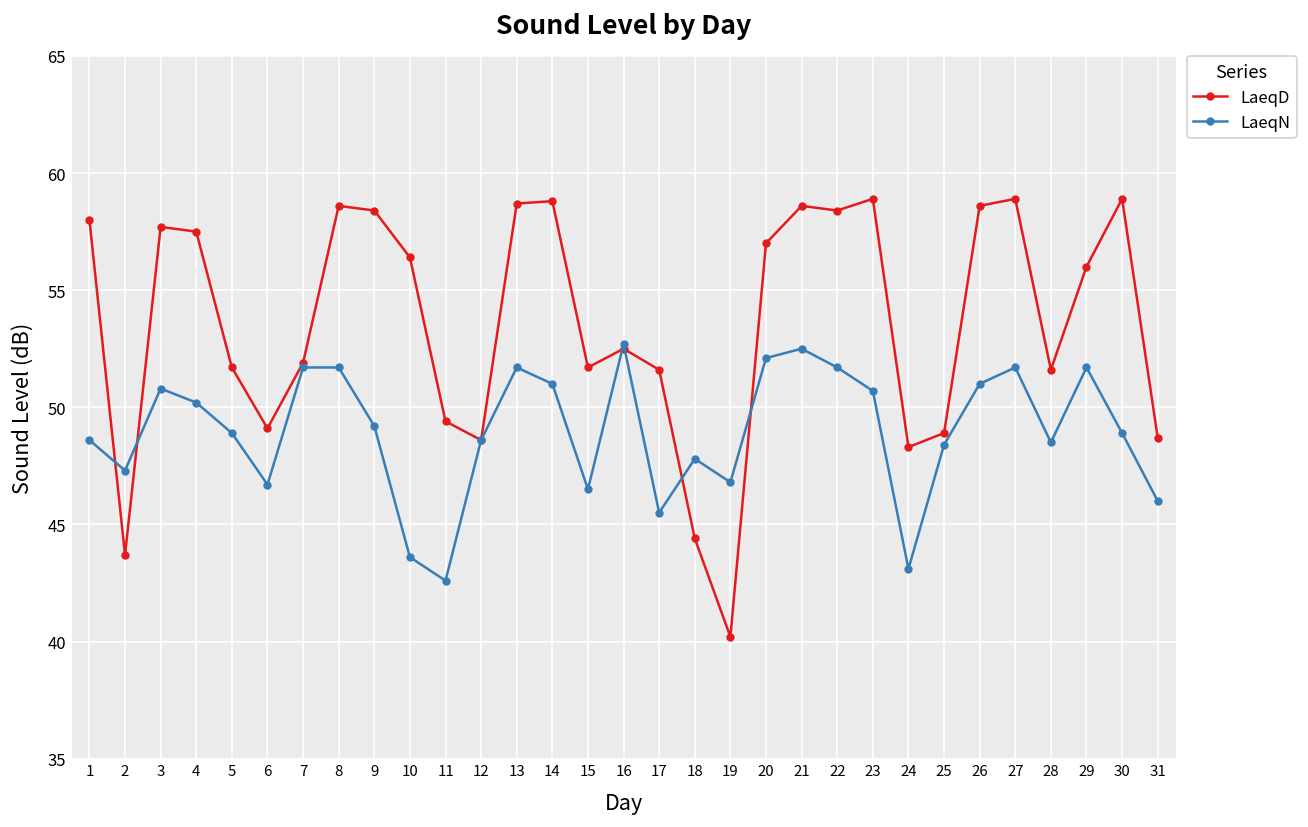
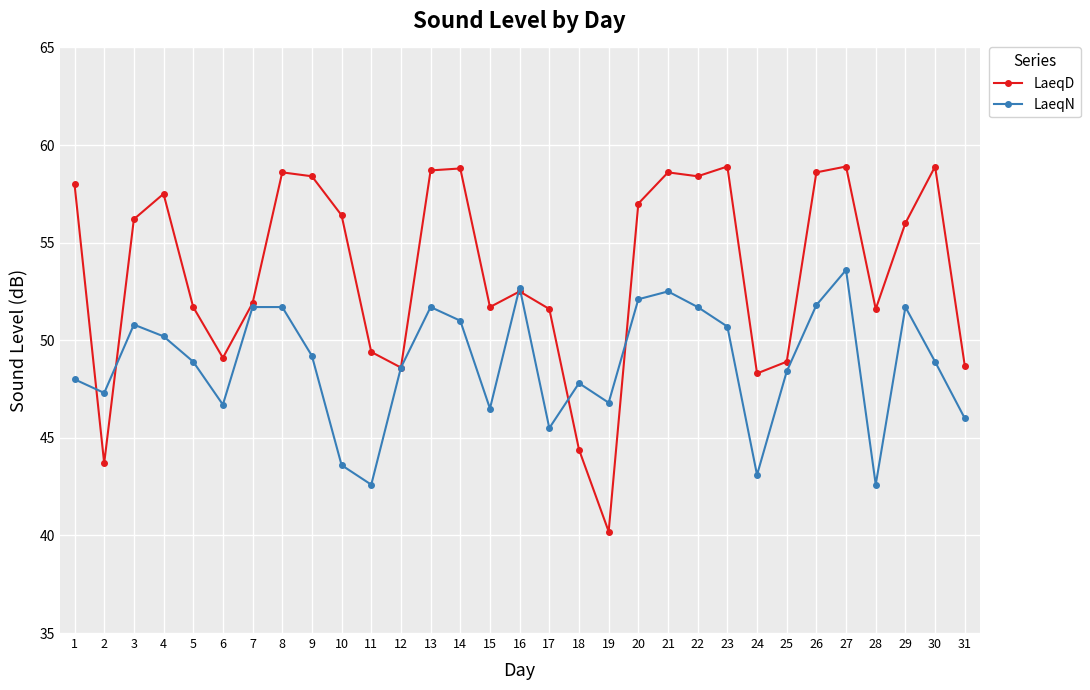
  {
    "LaeqD": {
      "1": 58.0,
      "2": 43.7,
-     "3": 57.7,
+     "3": 56.2,
      "4": 57.5,
      "5": 51.7,
      "6": 49.1,
      "7": 51.9,
      "8": 58.6,
      "9": 58.4,
      "10": 56.4,
      "11": 49.4,
      "13": 58.7,
      "14": 58.8,
      "15": 51.7,
      "16": 52.5,
      "17": 51.6,
      "18": 44.4,
      "19": 40.2,
      "20": 57.0,
      "21": 58.6,
      "22": 58.4,
      "23": 58.9,
      "24": 48.3,
      "25": 48.9,
      "26": 58.6,
      "27": 58.9,
      "28": 51.6,
      "29": 56.0,
      "30": 58.9,
      "31": 48.7
    },
    "LaeqN": {
-     "1": 48.6,
+     "1": 48.0,
      "2": 47.3,
      "3": 50.8,
      "4": 50.2,
      "5": 48.9,
      "6": 46.7,
      "7": 51.7,
      "8": 51.7,
      "9": 49.2,
      "10": 43.6,
      "11": 42.6,
      "13": 51.7,
      "14": 51.0,
      "15": 46.5,
      "16": 52.7,
      "17": 45.5,
      "18": 47.8,
      "19": 46.8,
      "20": 52.1,
      "21": 52.5,
      "22": 51.7,
      "23": 50.7,
      "24": 43.1,
      "25": 48.4,
-     "26": 51.0,
-     "27": 51.7,
-     "28": 48.5,
+     "26": 51.8,
+     "27": 53.6,
+     "28": 42.6,
      "29": 51.7,
      "30": 48.9,
      "31": 46.0
    }
  }
